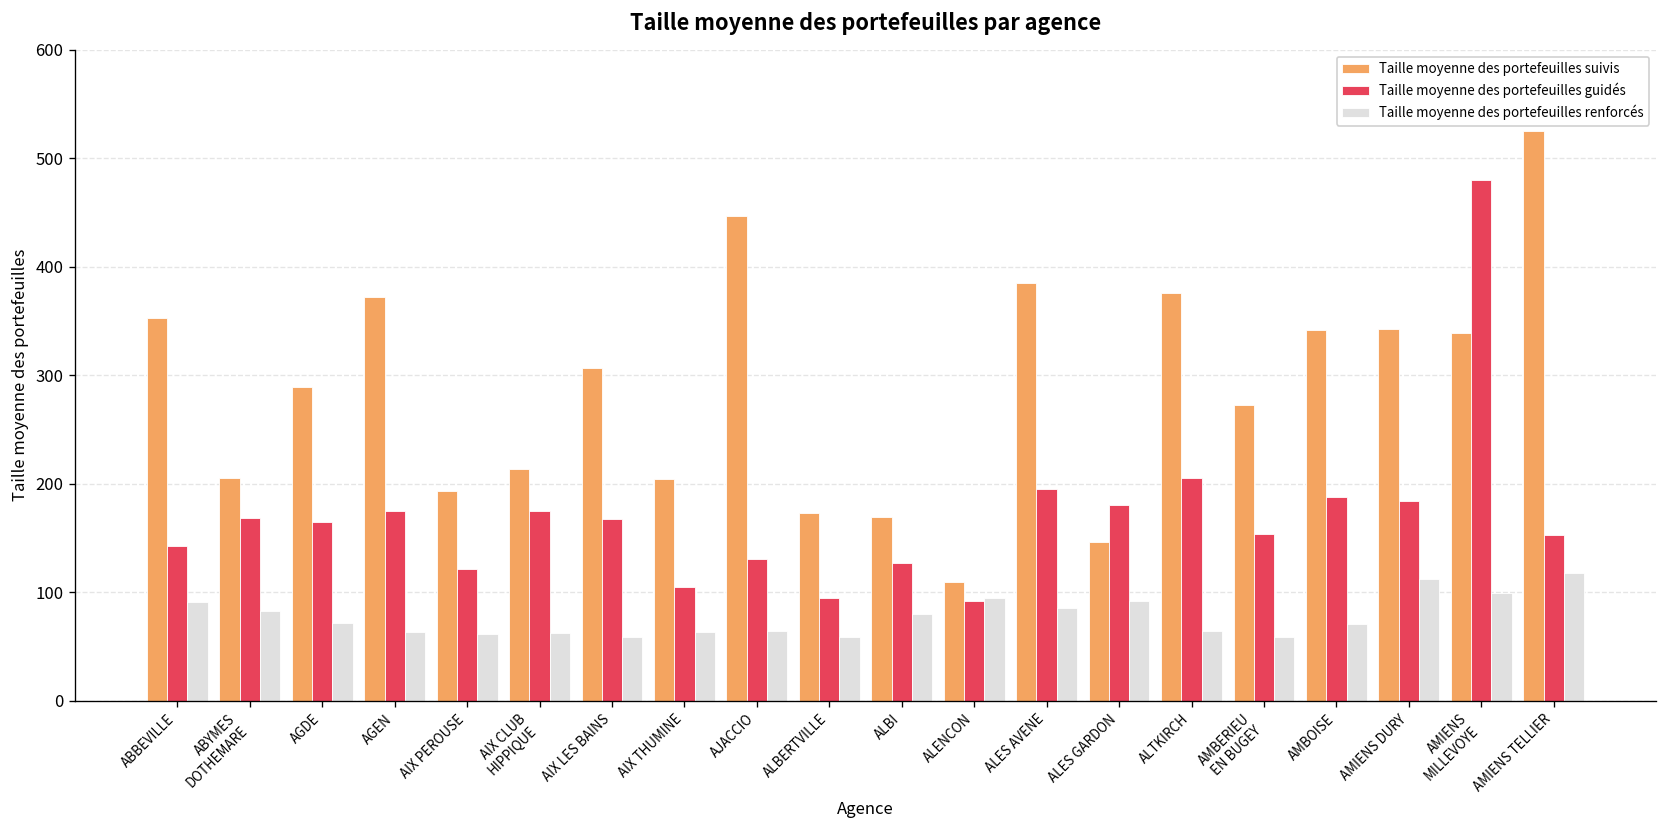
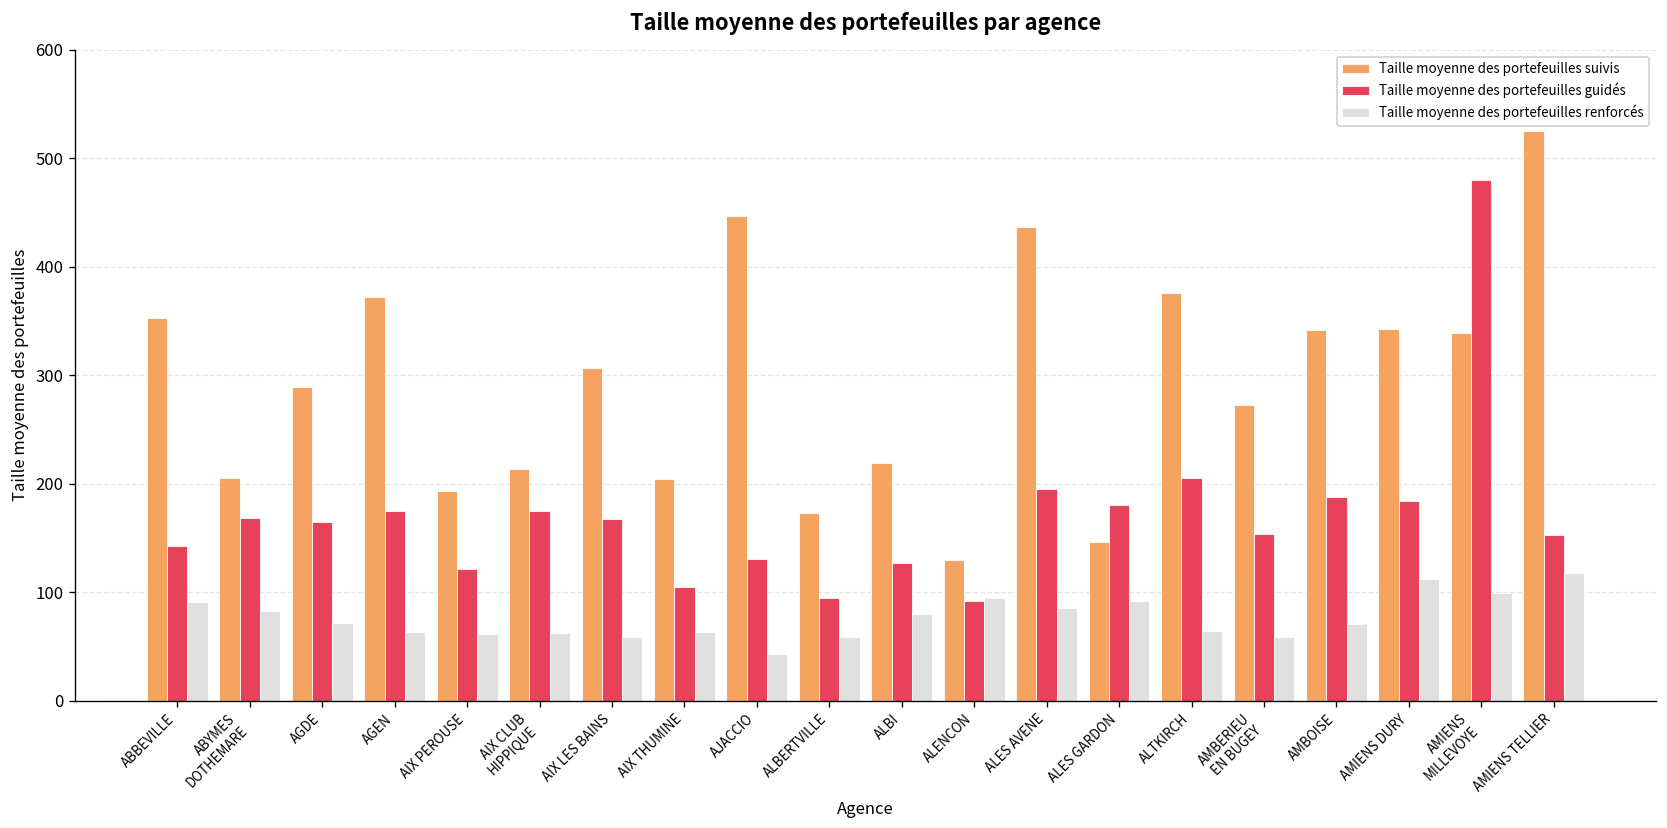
  {
    "Taille moyenne des portefeuilles suivis": {
      "ABBEVILLE": 350,
      "ABYMES DOTHEMARE": 210,
      "AGDE": 290,
      "AGEN": 370,
      "AIX PEROUSE": 190,
      "AIX CLUB HIPPIQUE": 210,
      "AIX LES BAINS": 310,
      "AIX THUMINE": 200,
      "AJACCIO": 450,
      "ALBERTVILLE": 170,
-     "ALBI": 170,
-     "ALENCON": 110,
-     "ALES AVENE": 390,
+     "ALBI": 220,
+     "ALENCON": 130,
+     "ALES AVENE": 440,
      "ALES GARDON": 150,
      "ALTKIRCH": 380,
      "AMBERIEU EN BUGEY": 270,
      "AMBOISE": 340,
      "AMIENS DURY": 340,
      "AMIENS MILLEVOYE": 340,
      "AMIENS TELLIER": 530
    },
    "Taille moyenne des portefeuilles guidés": {
      "ABBEVILLE": 140,
      "ABYMES DOTHEMARE": 170,
      "AGDE": 170,
      "AGEN": 180,
      "AIX PEROUSE": 120,
      "AIX CLUB HIPPIQUE": 180,
      "AIX LES BAINS": 170,
      "AIX THUMINE": 110,
      "AJACCIO": 130,
      "ALBERTVILLE": 100,
      "ALBI": 130,
      "ALENCON": 90,
      "ALES AVENE": 200,
      "ALES GARDON": 180,
      "ALTKIRCH": 210,
      "AMBERIEU EN BUGEY": 150,
      "AMBOISE": 190,
      "AMIENS DURY": 180,
      "AMIENS MILLEVOYE": 480,
      "AMIENS TELLIER": 150
    },
    "Taille moyenne des portefeuilles renforcés": {
      "ABBEVILLE": 90,
      "ABYMES DOTHEMARE": 80,
      "AGDE": 70,
      "AGEN": 60,
      "AIX PEROUSE": 60,
      "AIX CLUB HIPPIQUE": 60,
      "AIX LES BAINS": 60,
      "AIX THUMINE": 60,
-     "AJACCIO": 60,
+     "AJACCIO": 40,
      "ALBERTVILLE": 60,
      "ALBI": 80,
      "ALENCON": 100,
      "ALES AVENE": 90,
      "ALES GARDON": 90,
      "ALTKIRCH": 60,
      "AMBERIEU EN BUGEY": 60,
      "AMBOISE": 70,
      "AMIENS DURY": 110,
      "AMIENS MILLEVOYE": 100,
      "AMIENS TELLIER": 120
    }
  }
